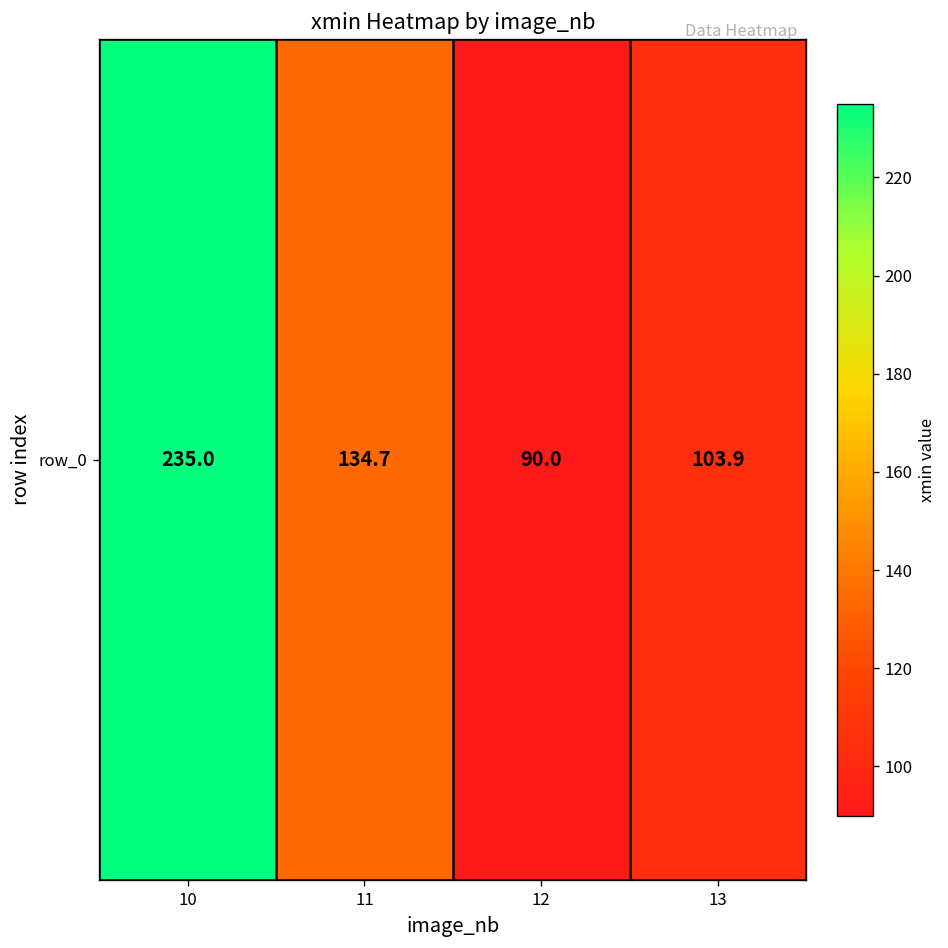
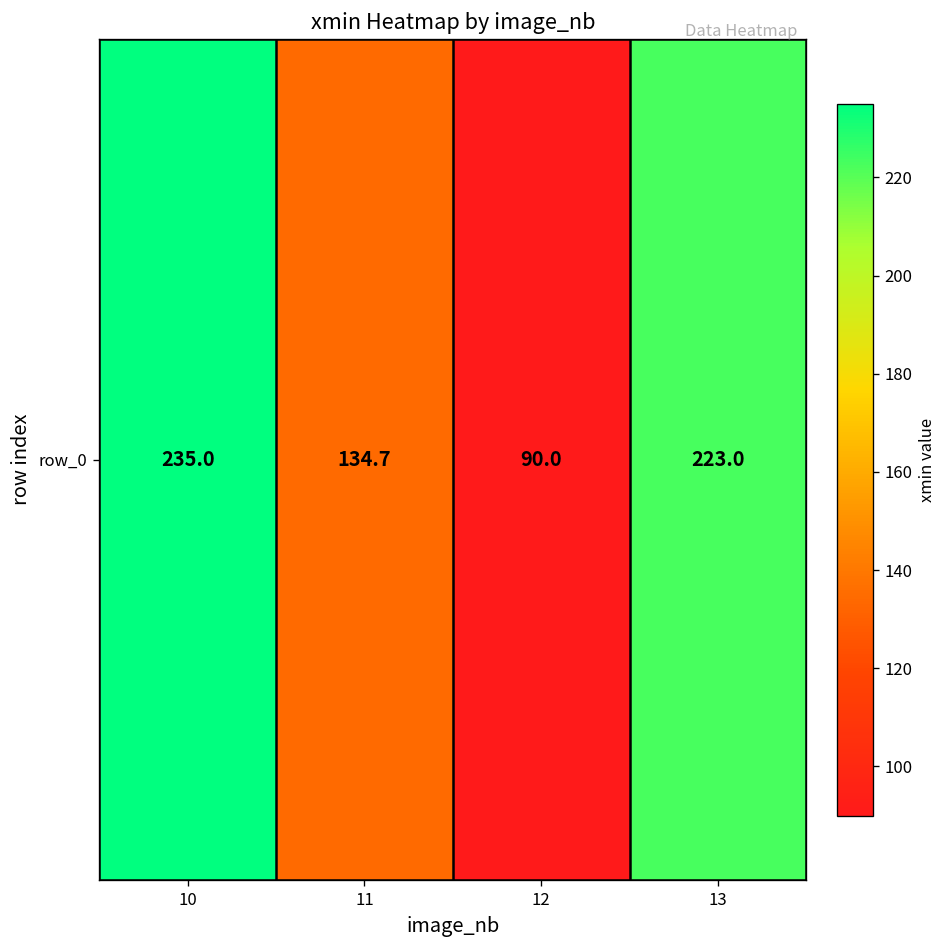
  {
    "row_0": {
      "10": 235.0,
      "11": 134.7,
      "12": 90.0,
-     "13": 103.9
+     "13": 223.0
    }
  }
